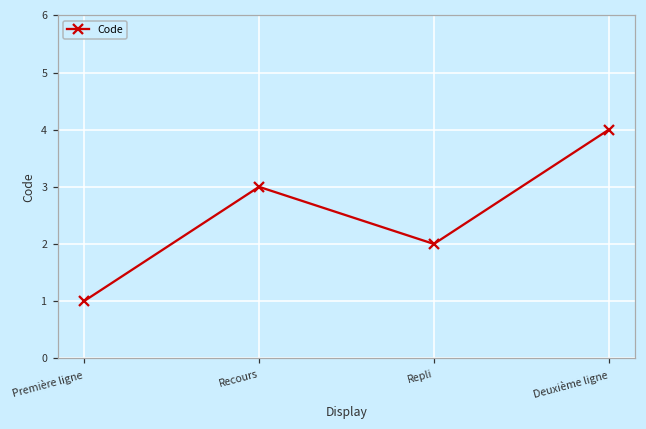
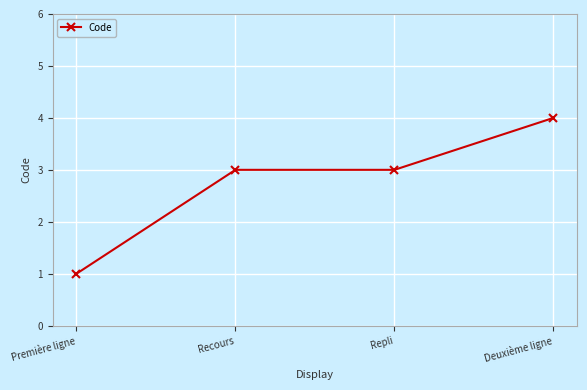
  {
    "Première ligne": 1,
    "Recours": 3,
-   "Repli": 2,
+   "Repli": 3,
    "Deuxième ligne": 4
  }
